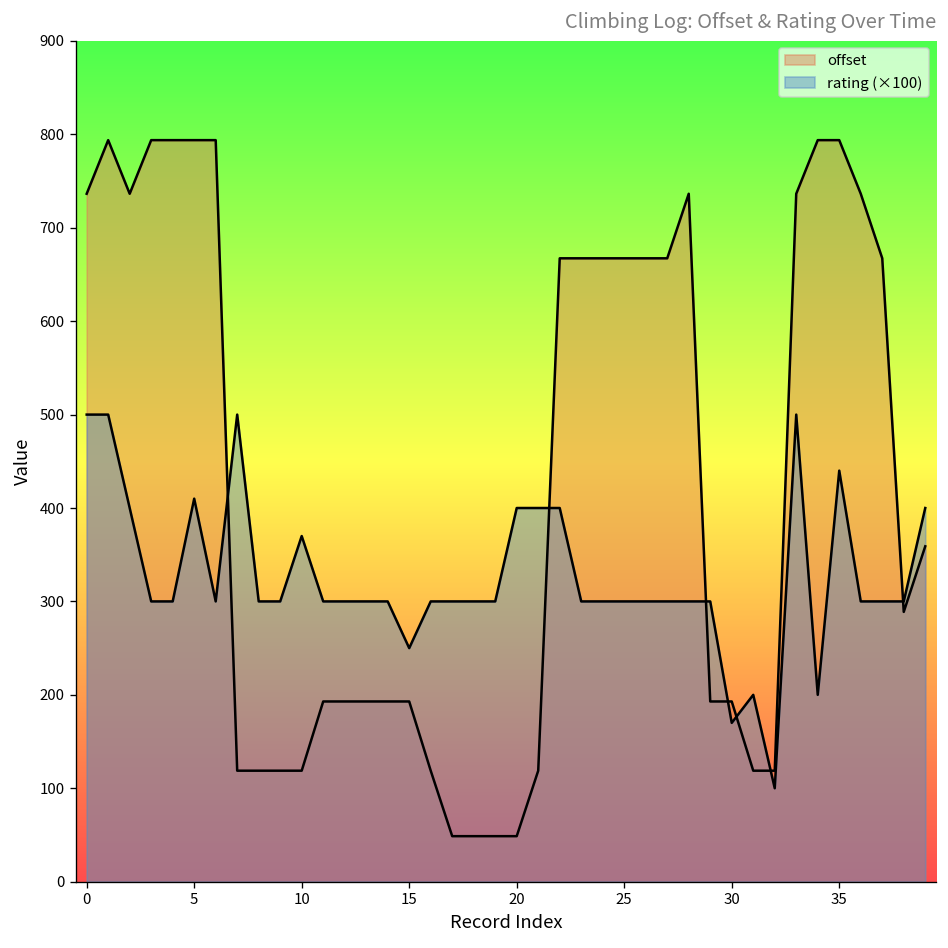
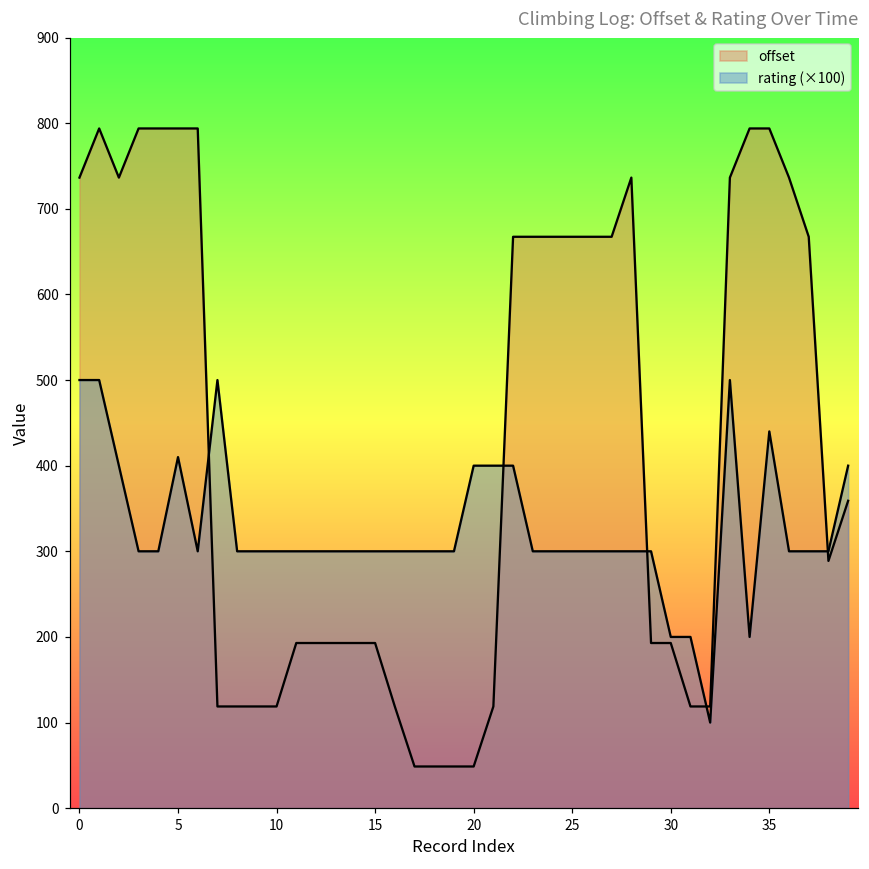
  {
    "offset": {
      "0": 740,
      "5": 790,
      "10": 120,
      "15": 190,
      "20": 50,
      "25": 670,
      "30": 190,
      "35": 790
    },
    "rating (×100)": {
      "0": 500,
      "5": 410,
-     "10": 370,
-     "15": 250,
+     "10": 300,
+     "15": 300,
      "20": 400,
      "25": 300,
-     "30": 170,
+     "30": 200,
      "35": 440
    }
  }
